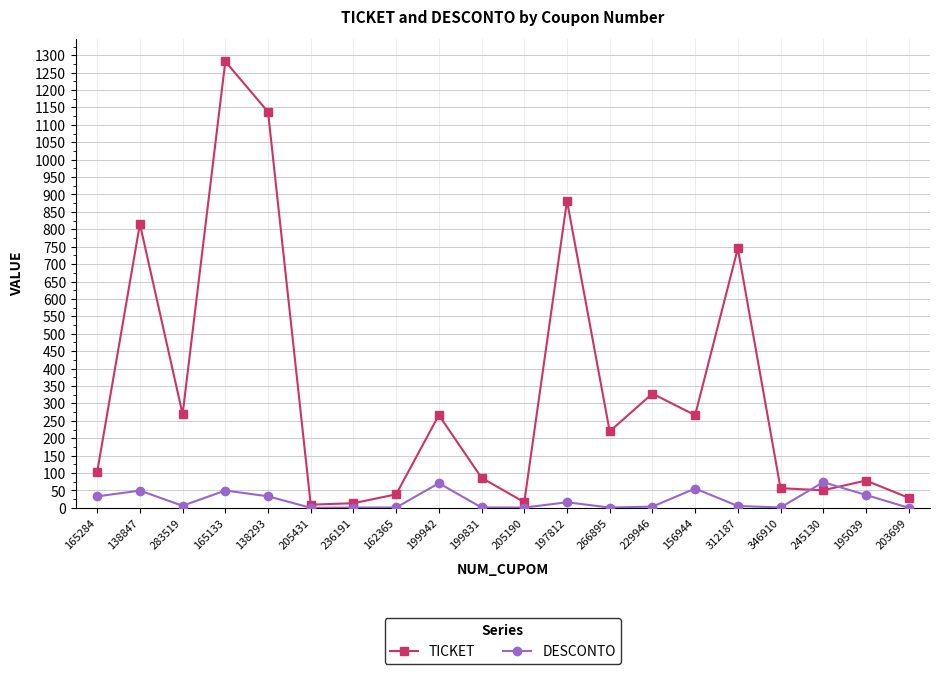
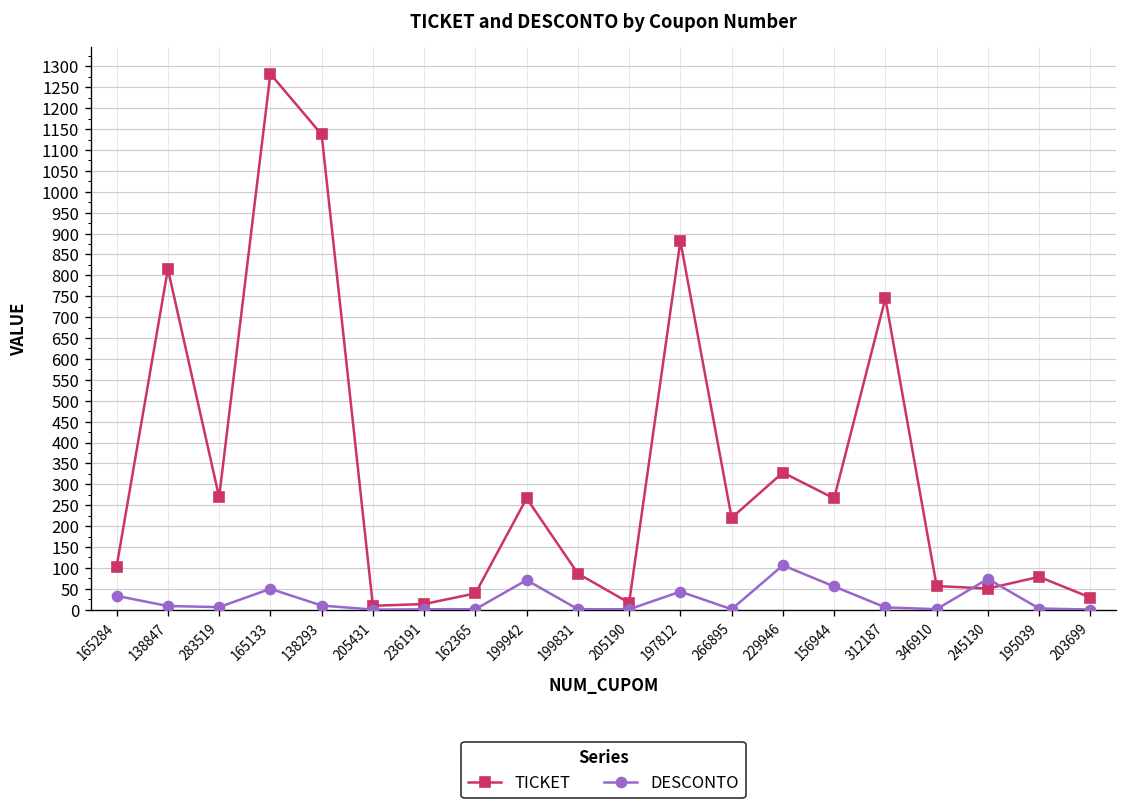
  {
    "TICKET": {
      "165284": 100,
      "138847": 820,
      "283519": 270,
      "165133": 1280,
      "138293": 1140,
      "205431": 10,
      "236191": 10,
      "162365": 40,
      "199942": 270,
      "199831": 90,
      "205190": 20,
      "197812": 880,
      "266895": 220,
      "229946": 330,
      "156944": 270,
      "312187": 750,
      "346910": 60,
      "245130": 50,
      "195039": 80,
      "203699": 30
    },
    "DESCONTO": {
      "165284": 30,
-     "138847": 50,
+     "138847": 10,
      "283519": 10,
      "165133": 50,
-     "138293": 30,
+     "138293": 10,
      "205431": 0,
      "236191": 0,
      "162365": 0,
      "199942": 70,
      "199831": 0,
      "205190": 0,
-     "197812": 20,
+     "197812": 40,
      "266895": 0,
-     "229946": 0,
+     "229946": 110,
      "156944": 60,
      "312187": 10,
      "346910": 0,
      "245130": 70,
-     "195039": 40,
+     "195039": 0,
      "203699": 0
    }
  }
